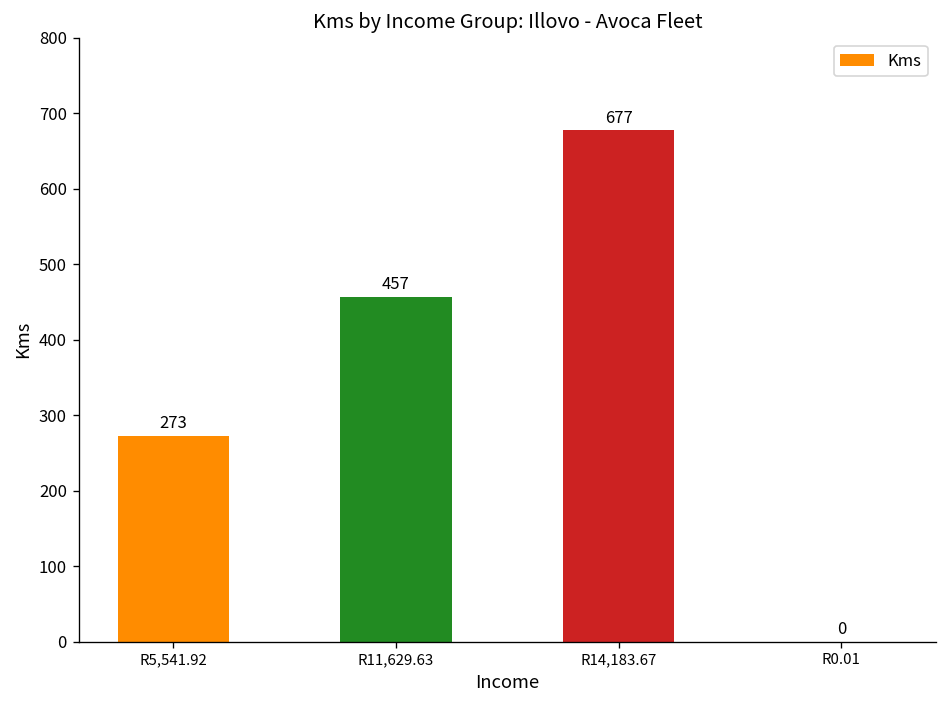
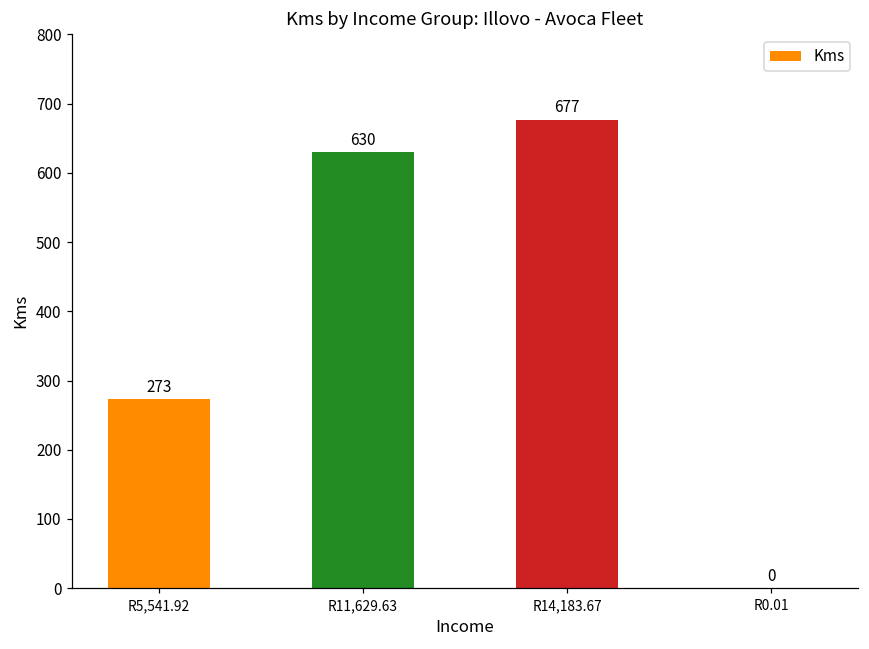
  {
    "R5,541.92": 273,
-   "R11,629.63": 457,
+   "R11,629.63": 630,
    "R14,183.67": 677,
    "R0.01": 0
  }
